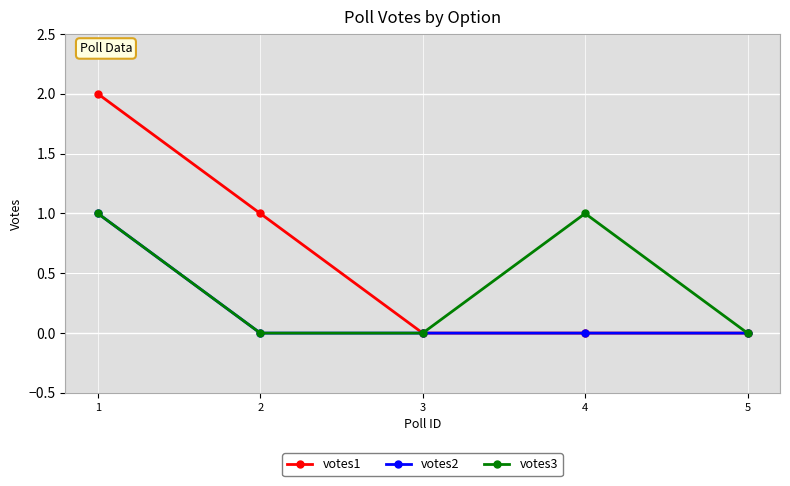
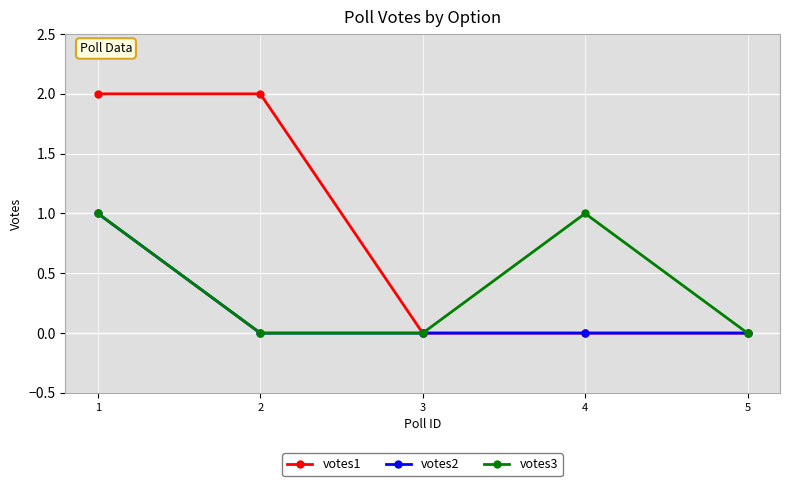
  {
    "votes1": {
      "1": 2,
-     "2": 1
+     "2": 2
    },
    "votes3": {
      "4": 1
    }
  }
